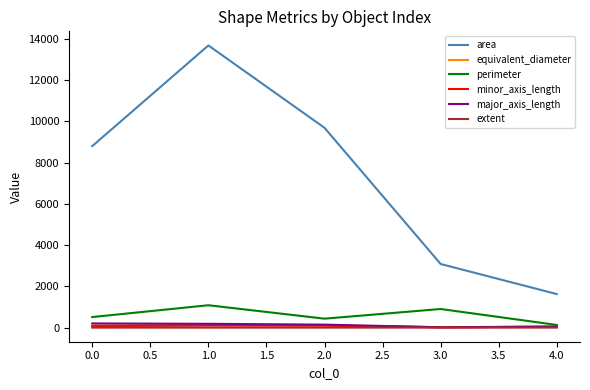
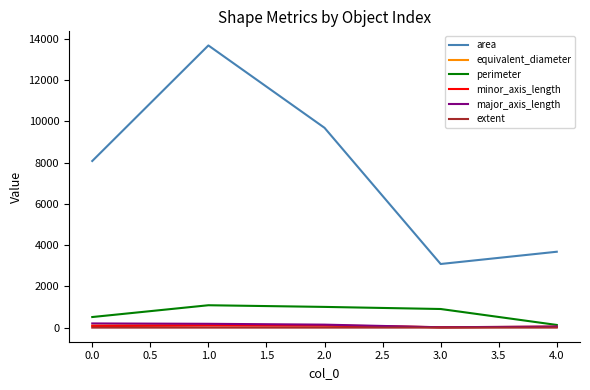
  {
    "area": {
-     "0.0": 8800,
+     "0.0": 8100,
      "1.0": 13700,
      "2.0": 9700,
      "3.0": 3100,
-     "4.0": 1600
+     "4.0": 3700
    },
    "perimeter": {
      "0.0": 500,
      "1.0": 1100,
-     "2.0": 400,
+     "2.0": 1000,
      "3.0": 900
    }
  }
